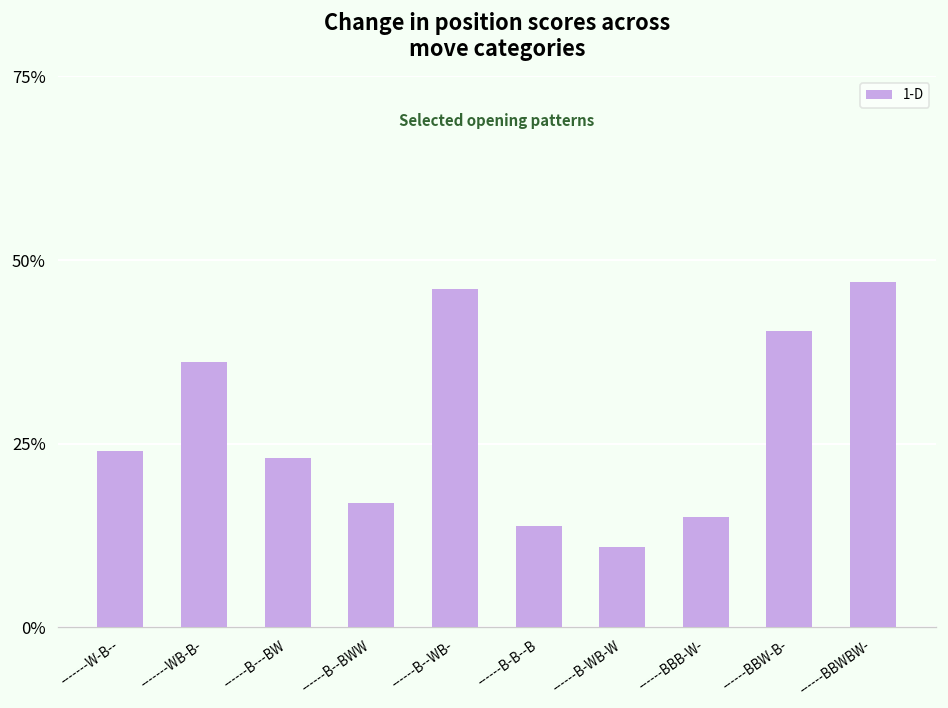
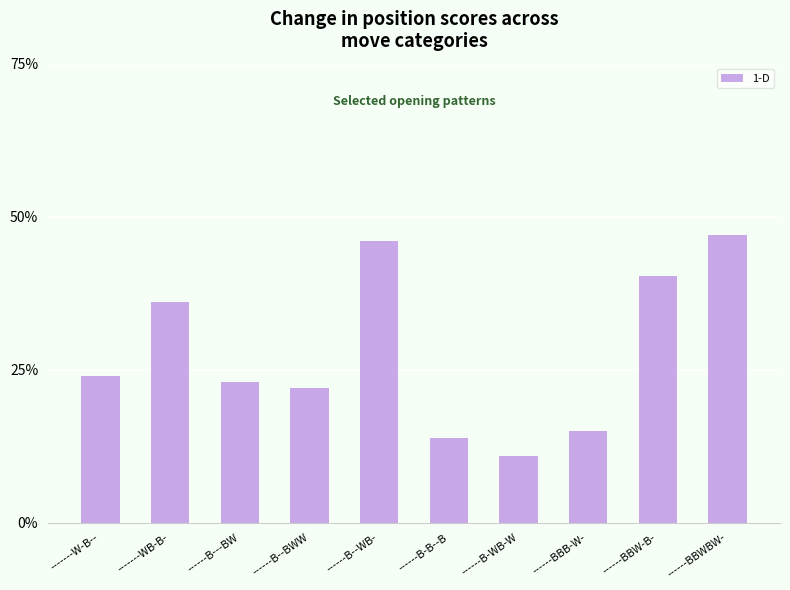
  {
    "-------W-B--": "24%",
    "-------WB-B-": "36%",
    "------B---BW": "23%",
-   "------B--BWW": "17%",
+   "------B--BWW": "22%",
    "------B--WB-": "46%",
    "------B-B--B": "14%",
    "------B-WB-W": "11%",
    "------BBB-W-": "15%",
    "------BBW-B-": "40%",
    "------BBWBW-": "47%"
  }
